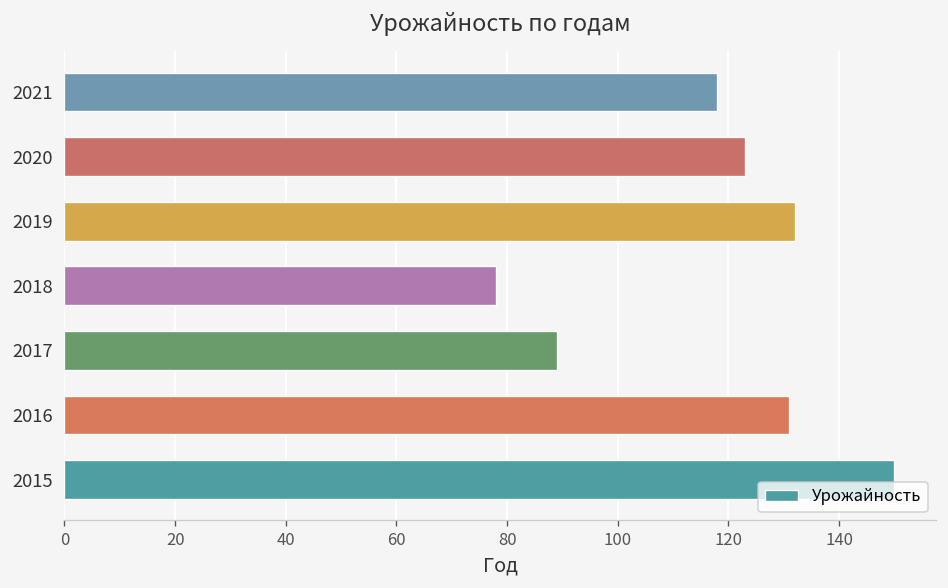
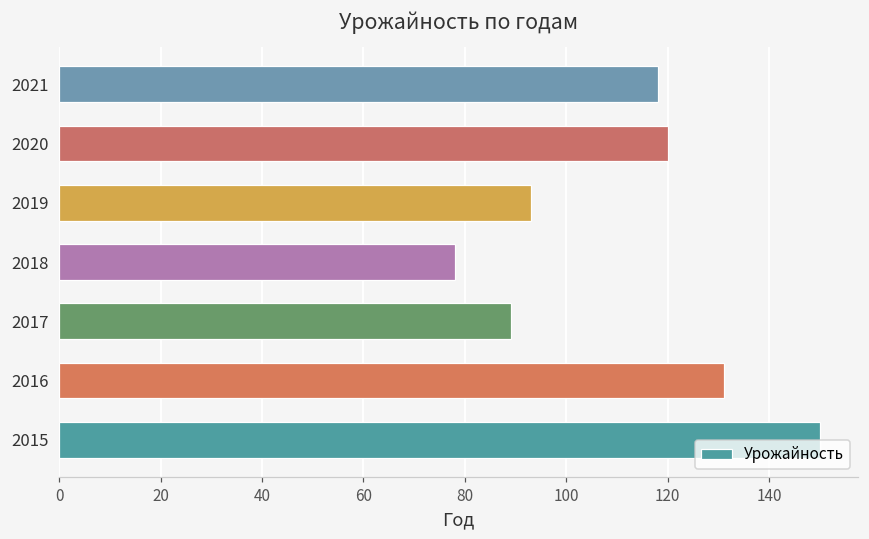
  {
    "2021": 118,
-   "2020": 123,
-   "2019": 132,
+   "2020": 120,
+   "2019": 93,
    "2018": 78,
    "2017": 89,
    "2016": 131,
    "2015": 150
  }
